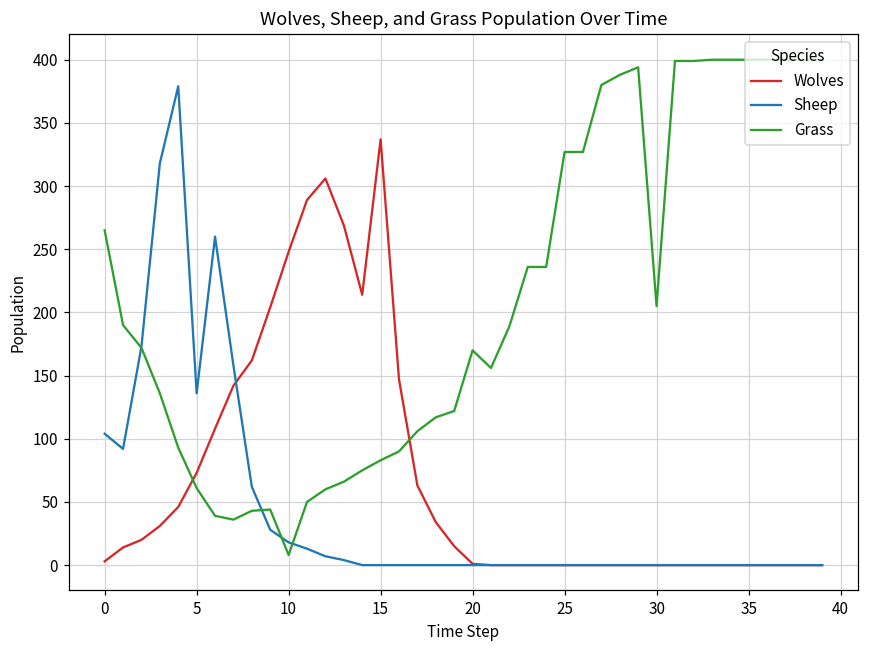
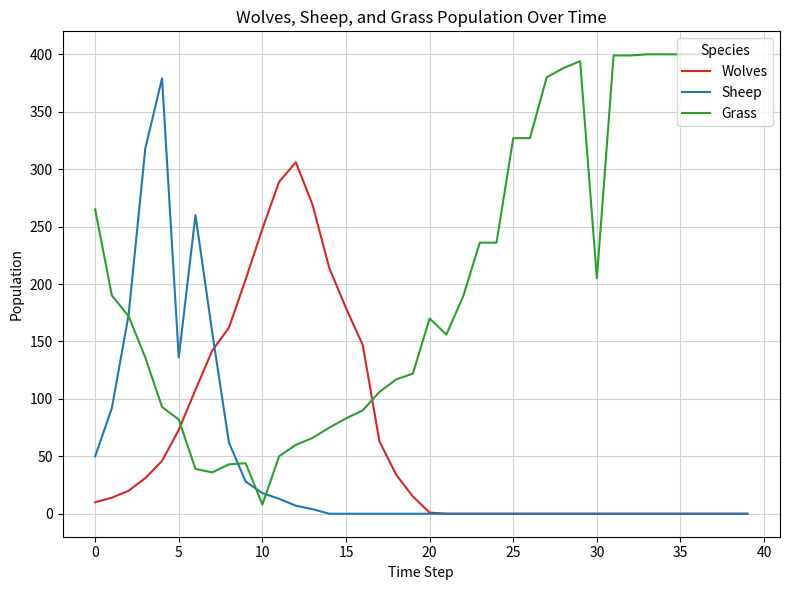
  {
    "Wolves": {
-     "0": 3,
+     "0": 10,
      "5": 73,
      "10": 248,
-     "15": 337
+     "15": 179
    },
    "Sheep": {
-     "0": 104,
+     "0": 50,
      "5": 136,
      "10": 18,
      "15": 0
    },
    "Grass": {
      "0": 265,
-     "5": 61,
+     "5": 82,
      "10": 8,
      "15": 83,
      "20": 170,
      "25": 327,
      "30": 205
    }
  }
